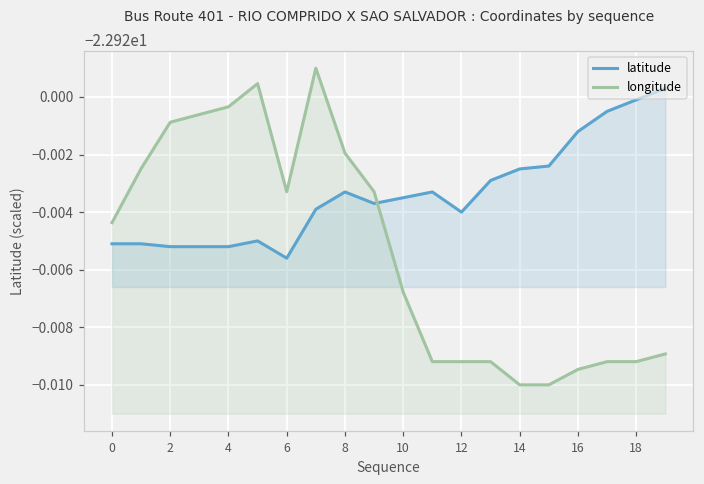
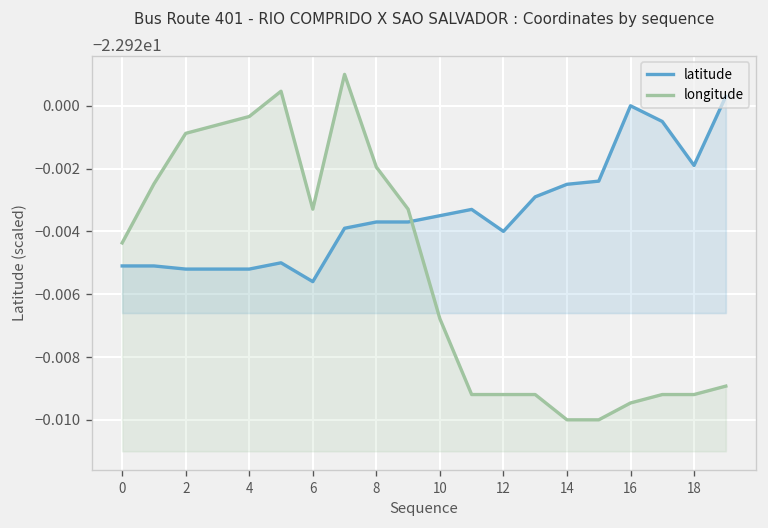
  {
    "latitude": {
      "0": -22.9251,
      "2": -22.9252,
      "4": -22.9252,
      "6": -22.9256,
-     "8": -22.9233,
+     "8": -22.9237,
      "10": -22.9235,
      "12": -22.9240,
      "14": -22.9225,
-     "16": -22.9212,
-     "18": -22.9201
+     "16": -22.9200,
+     "18": -22.9219
    },
    "longitude": {
      "0": -22.9244,
      "2": -22.9209,
      "4": -22.9203,
      "6": -22.9233,
      "8": -22.9220,
      "10": -22.9268,
      "12": -22.9292,
      "14": -22.9300,
      "16": -22.9295,
      "18": -22.9292
    }
  }
